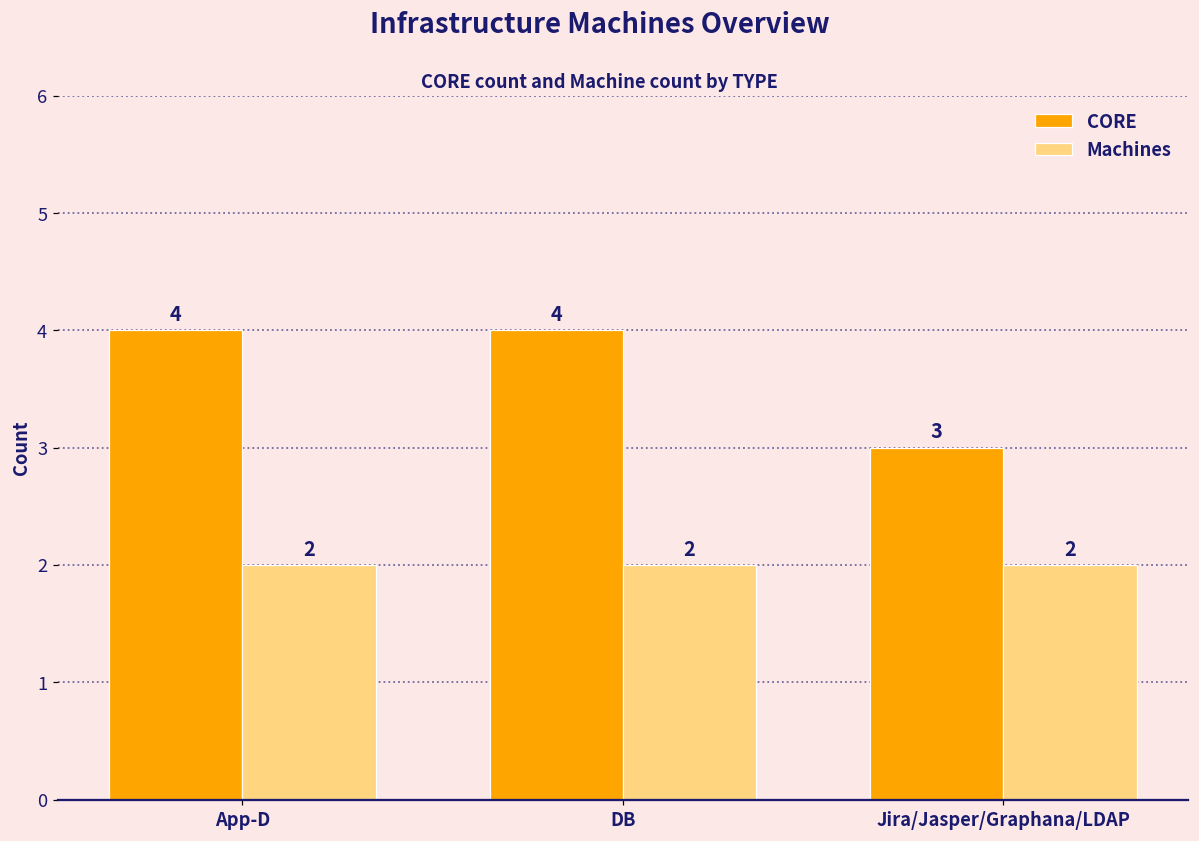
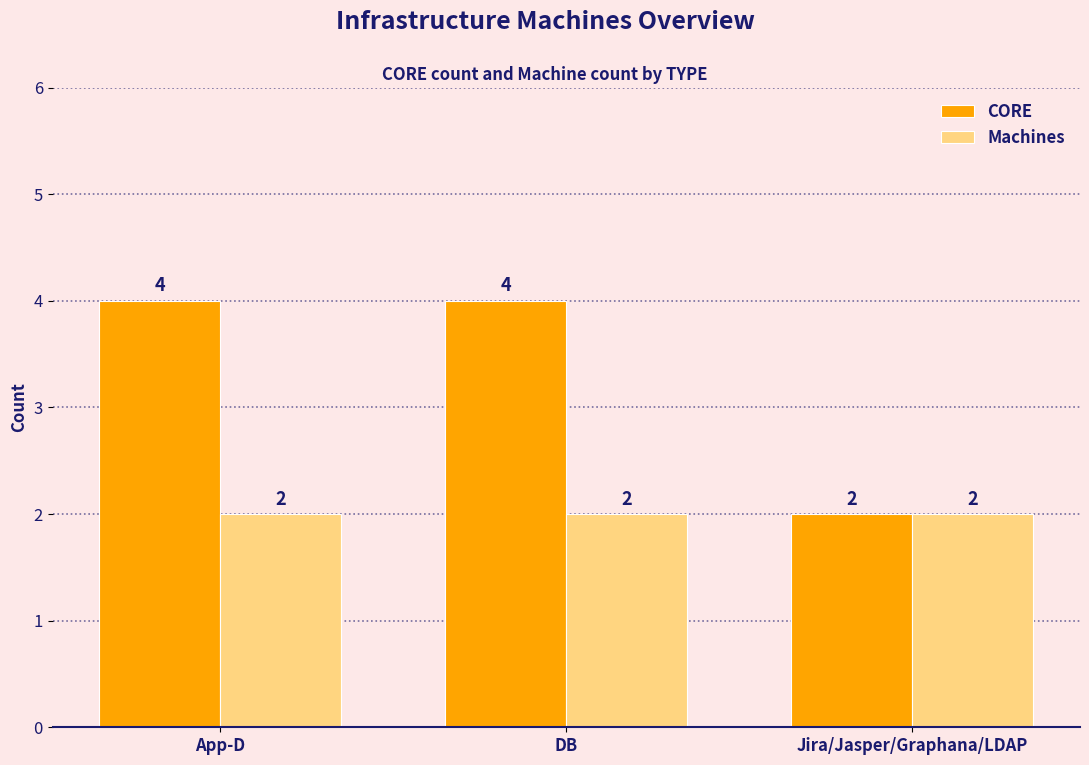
  {
    "CORE": {
      "App-D": 4,
      "DB": 4,
-     "Jira/Jasper/Graphana/LDAP": 3
+     "Jira/Jasper/Graphana/LDAP": 2
    },
    "Machines": {
      "App-D": 2,
      "DB": 2,
      "Jira/Jasper/Graphana/LDAP": 2
    }
  }
